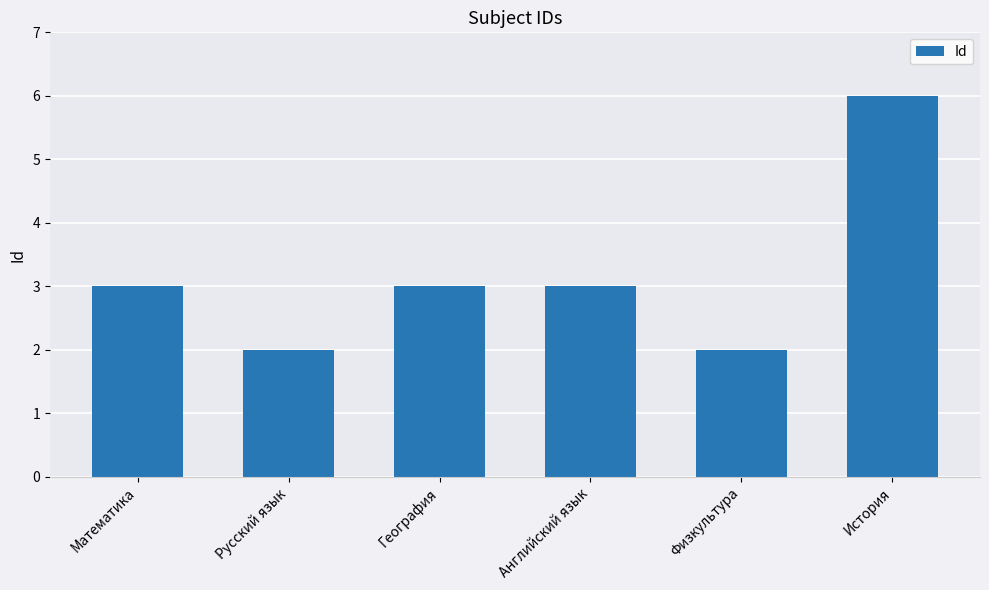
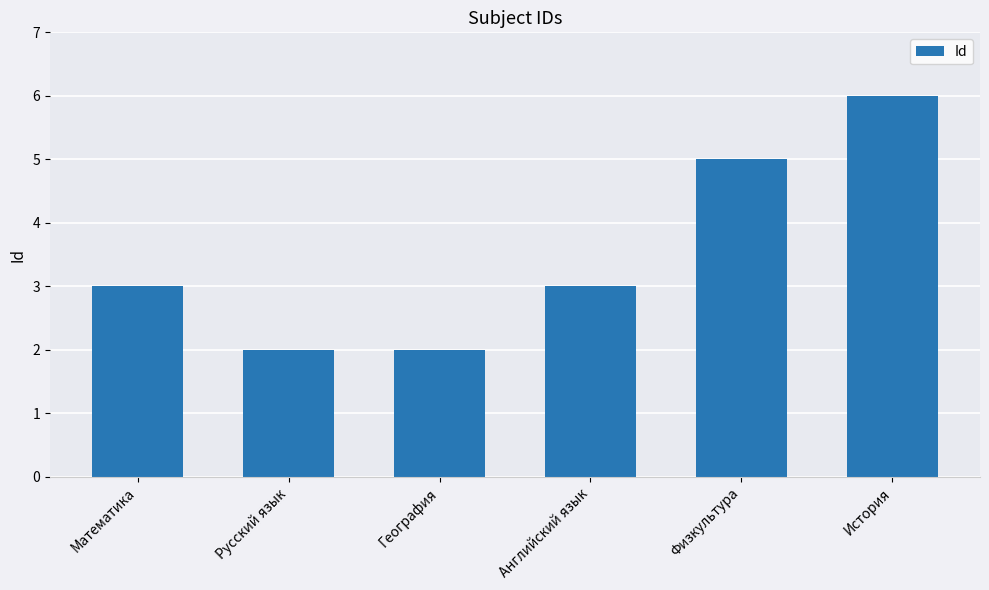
  {
    "Математика": 3,
    "Русский язык": 2,
-   "География": 3,
+   "География": 2,
    "Английский язык": 3,
-   "Физкультура": 2,
+   "Физкультура": 5,
    "История": 6
  }
